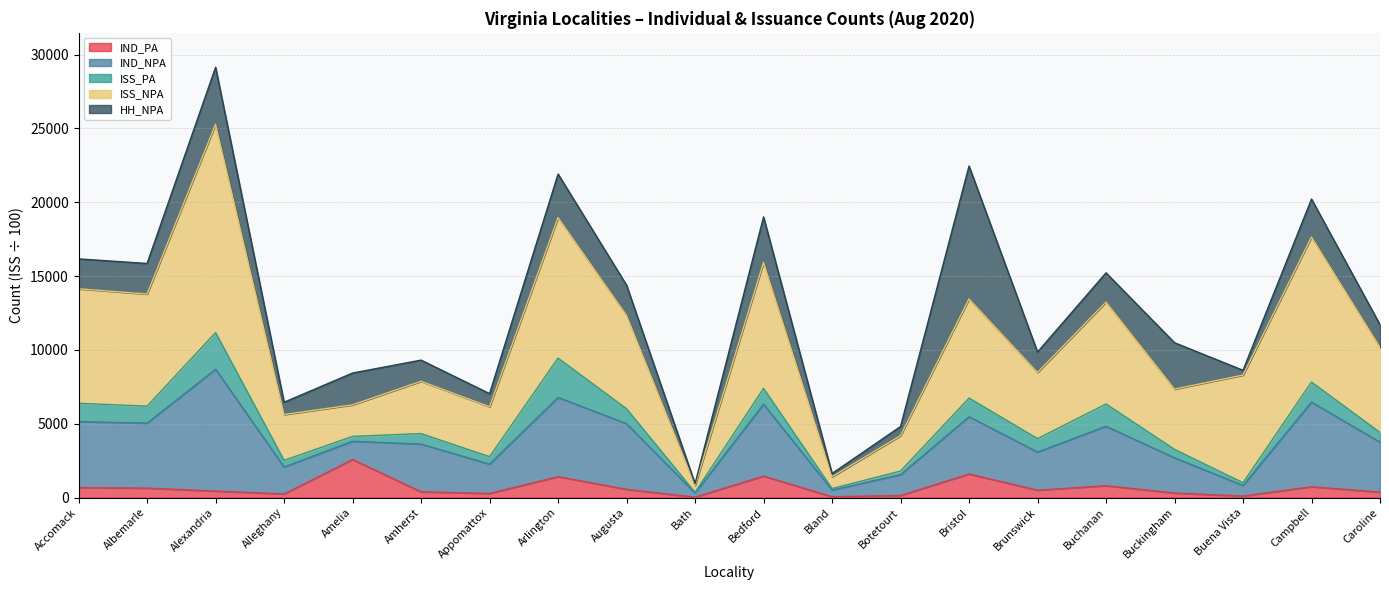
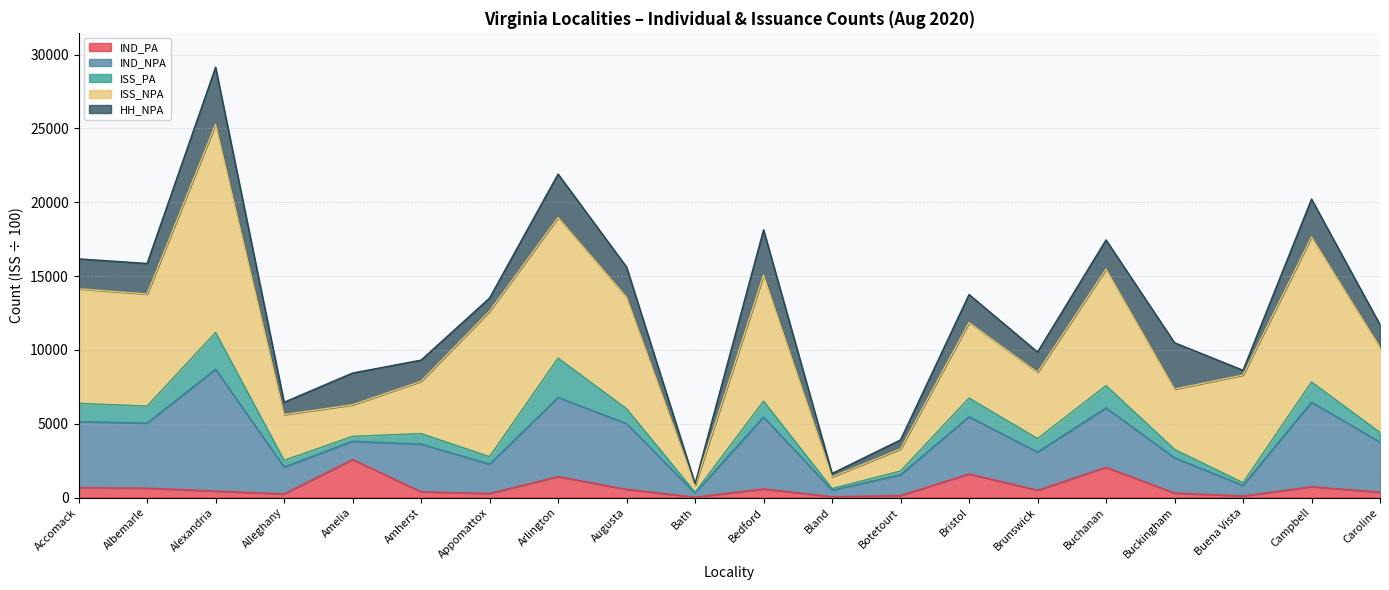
  {
    "IND_PA": {
      "Accomack": 700,
      "Albemarle": 600,
      "Alexandria": 400,
      "Alleghany": 200,
      "Amelia": 2600,
      "Amherst": 400,
      "Appomattox": 300,
      "Arlington": 1400,
      "Augusta": 600,
      "Bath": 0,
-     "Bedford": 1500,
+     "Bedford": 600,
      "Bland": 100,
      "Botetourt": 100,
      "Bristol": 1600,
      "Brunswick": 500,
-     "Buchanan": 800,
+     "Buchanan": 2000,
      "Buckingham": 300,
      "Buena Vista": 100,
      "Campbell": 700,
      "Caroline": 400
    },
    "ISS_NPA": {
      "Accomack": 7800,
      "Albemarle": 7600,
      "Alexandria": 14100,
      "Alleghany": 3100,
      "Amelia": 2100,
      "Amherst": 3500,
-     "Appomattox": 3400,
+     "Appomattox": 9900,
      "Arlington": 9500,
-     "Augusta": 6300,
+     "Augusta": 7600,
      "Bedford": 8500,
      "Bland": 800,
-     "Botetourt": 2400,
-     "Bristol": 6700,
+     "Botetourt": 1500,
+     "Bristol": 5100,
      "Brunswick": 4500,
-     "Buchanan": 6900,
+     "Buchanan": 7900,
      "Buckingham": 4100,
      "Buena Vista": 7300,
      "Campbell": 9800,
      "Caroline": 5800
    },
    "HH_NPA": {
      "Accomack": 2000,
      "Albemarle": 2100,
      "Alexandria": 3900,
      "Alleghany": 800,
      "Amelia": 2200,
      "Amherst": 1400,
      "Appomattox": 900,
      "Arlington": 3000,
      "Augusta": 2000,
      "Bedford": 3100,
      "Bland": 200,
      "Botetourt": 600,
-     "Bristol": 9000,
+     "Bristol": 1900,
      "Brunswick": 1400,
      "Buchanan": 2000,
      "Buckingham": 3100,
      "Buena Vista": 300,
      "Campbell": 2600,
      "Caroline": 1500
    }
  }
